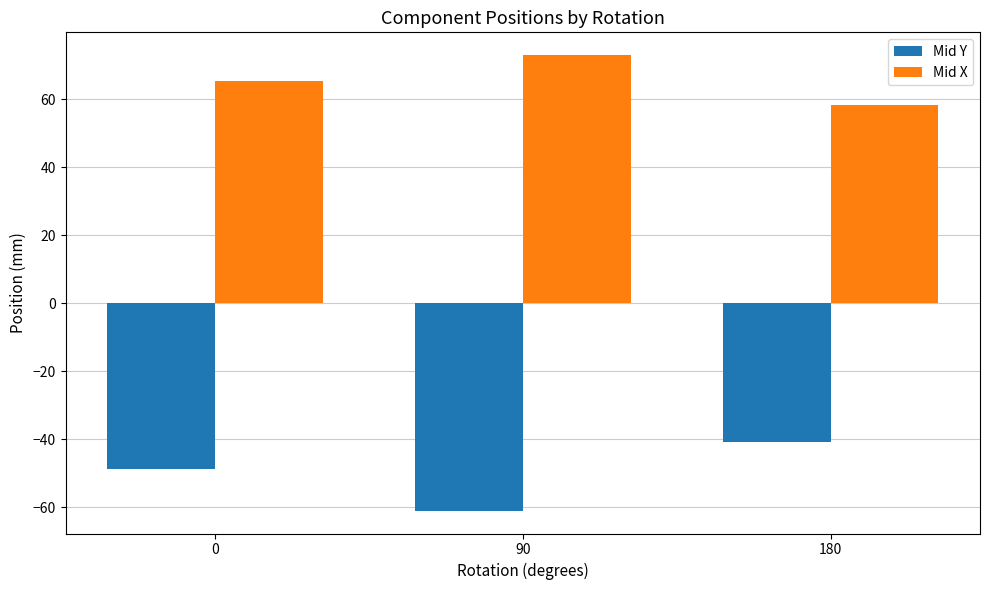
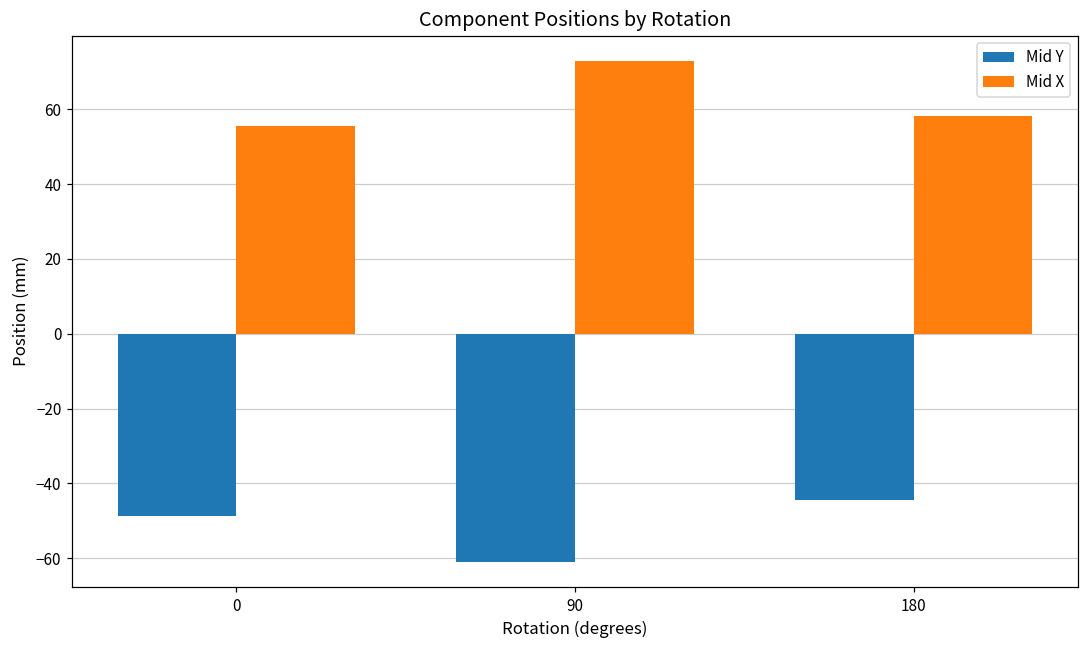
  {
    "Mid Y": {
      "0": -49,
      "90": -61,
-     "180": -41
+     "180": -44
    },
    "Mid X": {
-     "0": 65,
+     "0": 56,
      "90": 73,
      "180": 58
    }
  }
